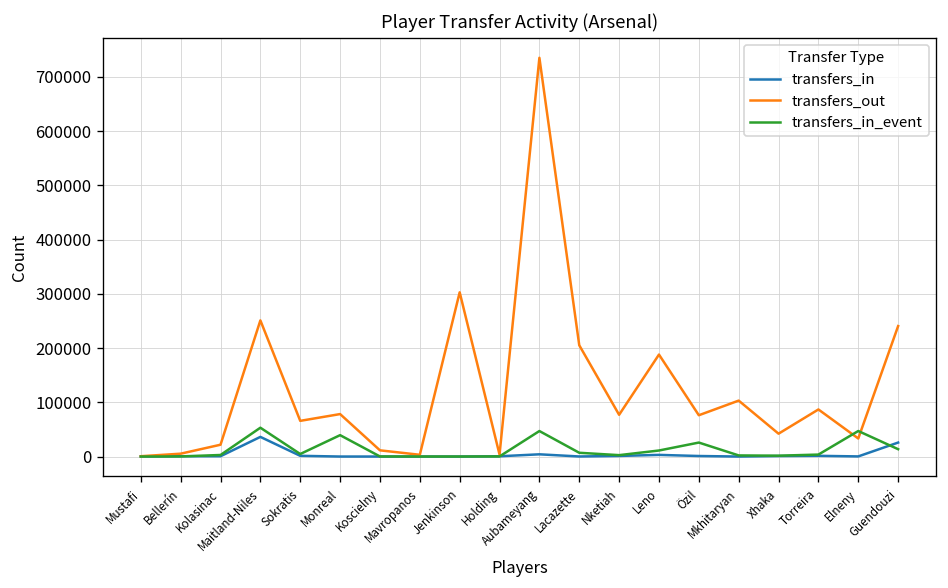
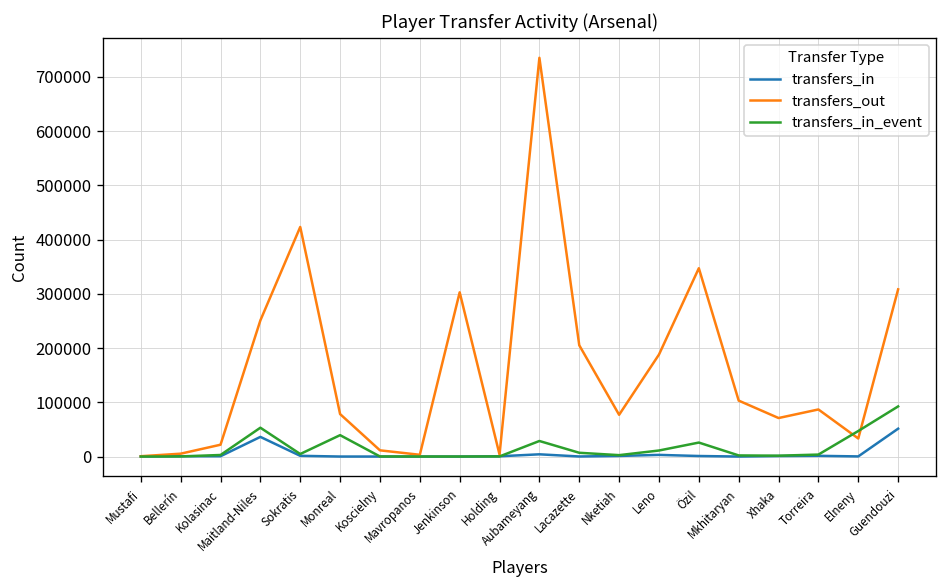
  {
    "transfers_in": {
      "Maitland-Niles": 40000,
      "Monreal": 0,
      "Aubameyang": 0,
      "Lacazette": 0,
      "Leno": 0,
      "Özil": 0,
      "Elneny": 0,
-     "Guendouzi": 30000
+     "Guendouzi": 50000
    },
    "transfers_out": {
      "Kolasinac": 20000,
      "Maitland-Niles": 250000,
-     "Sokratis": 70000,
+     "Sokratis": 420000,
      "Monreal": 80000,
      "Koscielny": 10000,
      "Jenkinson": 300000,
      "Aubameyang": 730000,
      "Lacazette": 210000,
      "Nketiah": 80000,
      "Leno": 190000,
-     "Özil": 80000,
+     "Özil": 350000,
      "Mkhitaryan": 100000,
-     "Xhaka": 40000,
+     "Xhaka": 70000,
      "Torreira": 90000,
      "Elneny": 30000,
-     "Guendouzi": 240000
+     "Guendouzi": 310000
    },
    "transfers_in_event": {
      "Maitland-Niles": 50000,
      "Monreal": 40000,
-     "Aubameyang": 50000,
+     "Aubameyang": 30000,
      "Lacazette": 10000,
      "Leno": 10000,
      "Özil": 30000,
      "Elneny": 50000,
-     "Guendouzi": 10000
+     "Guendouzi": 90000
    }
  }
